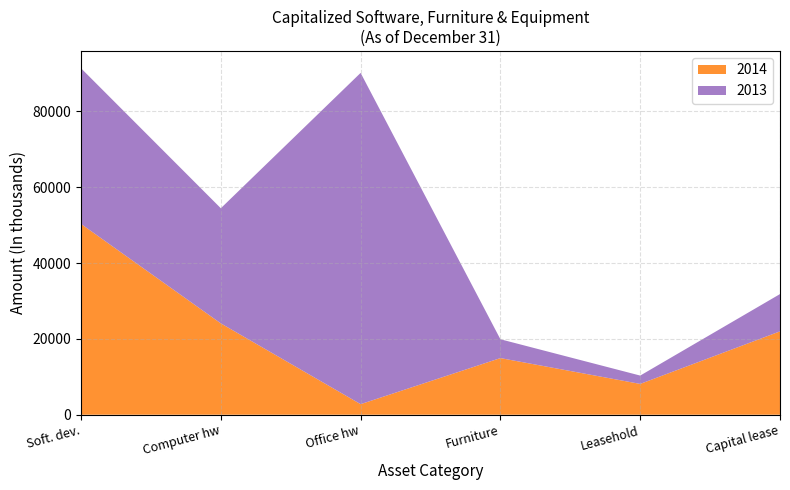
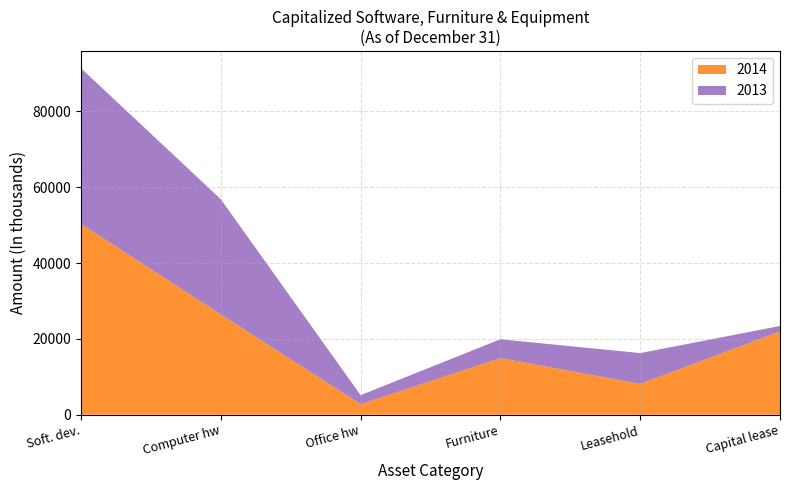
  {
    "2014": {
      "Soft. dev.": 50000,
-     "Computer hw": 24000,
+     "Computer hw": 26000,
      "Office hw": 3000,
      "Furniture": 15000,
      "Leasehold": 8000,
      "Capital lease": 22000
    },
    "2013": {
      "Soft. dev.": 41000,
      "Computer hw": 30000,
-     "Office hw": 87000,
+     "Office hw": 2000,
      "Furniture": 5000,
-     "Leasehold": 2000,
-     "Capital lease": 10000
+     "Leasehold": 8000,
+     "Capital lease": 1000
    }
  }
